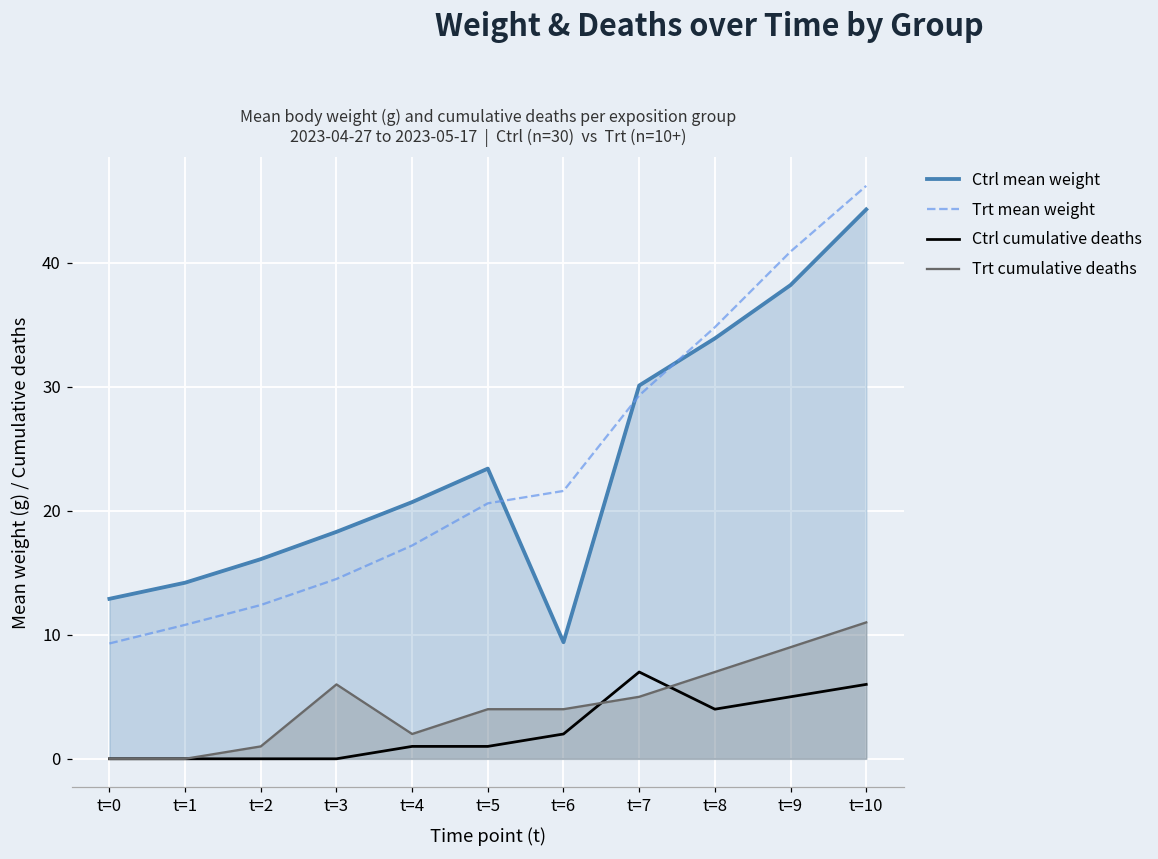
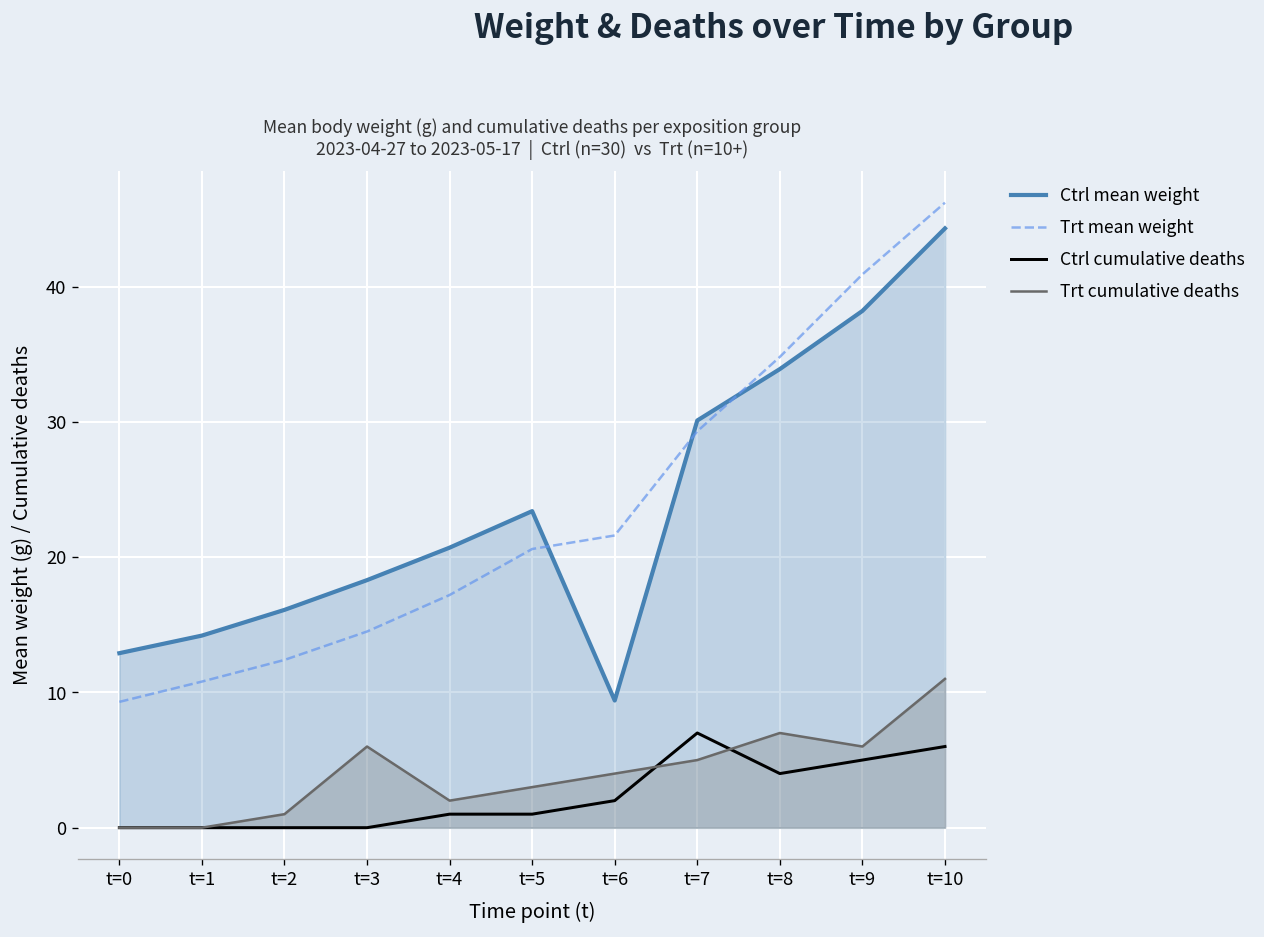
  {
    "Ctrl mean weight": {
      "t=0": 13,
      "t=1": 14,
      "t=2": 16,
      "t=3": 18.3,
      "t=4": 20.7,
      "t=5": 23.4,
      "t=6": 9.4,
      "t=7": 30,
      "t=8": 34,
      "t=9": 38,
      "t=10": 44.3
    },
    "Trt mean weight": {
      "t=0": 9.3,
      "t=1": 11,
      "t=2": 12.4,
      "t=3": 14.5,
      "t=4": 17,
      "t=5": 20.6,
      "t=6": 21.6,
      "t=7": 29.3,
      "t=8": 35,
      "t=9": 41,
      "t=10": 46
    },
    "Ctrl cumulative deaths": {
      "t=2": 0,
      "t=3": 0,
      "t=4": 1,
      "t=5": 1,
      "t=6": 2,
      "t=7": 7,
      "t=8": 4,
      "t=9": 5,
      "t=10": 6
    },
    "Trt cumulative deaths": {
      "t=2": 1,
      "t=3": 6,
      "t=4": 2,
-     "t=5": 4,
+     "t=5": 3,
      "t=6": 4,
      "t=7": 5,
      "t=8": 7,
-     "t=9": 9,
+     "t=9": 6,
      "t=10": 11
    }
  }
